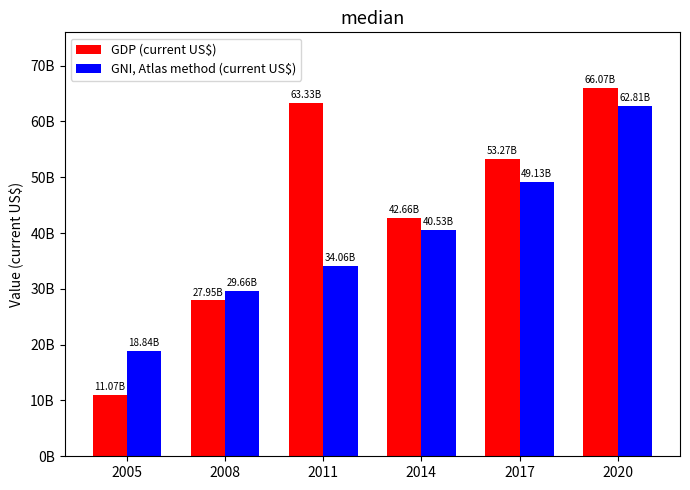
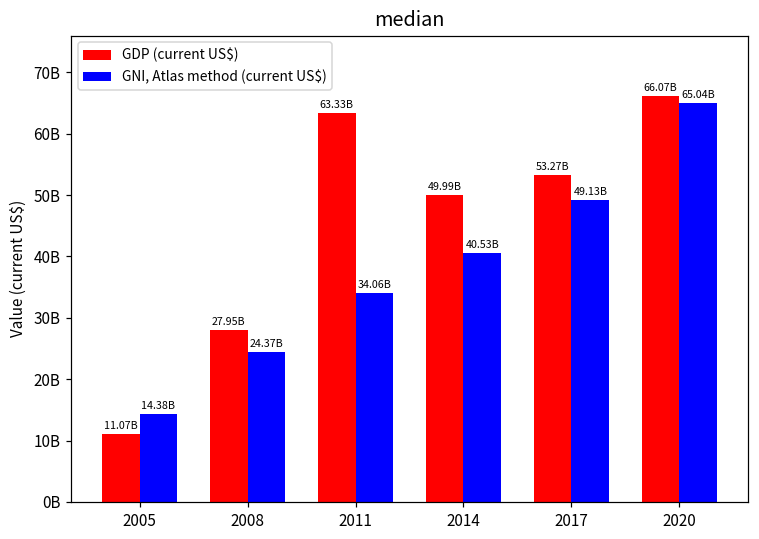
  {
    "GDP (current US$)": {
      "2005": "11.07B",
      "2008": "27.95B",
      "2011": "63.33B",
-     "2014": "42.66B",
+     "2014": "49.99B",
      "2017": "53.27B",
      "2020": "66.07B"
    },
    "GNI, Atlas method (current US$)": {
-     "2005": "18.84B",
-     "2008": "29.66B",
+     "2005": "14.38B",
+     "2008": "24.37B",
      "2011": "34.06B",
      "2014": "40.53B",
      "2017": "49.13B",
-     "2020": "62.81B"
+     "2020": "65.04B"
    }
  }
